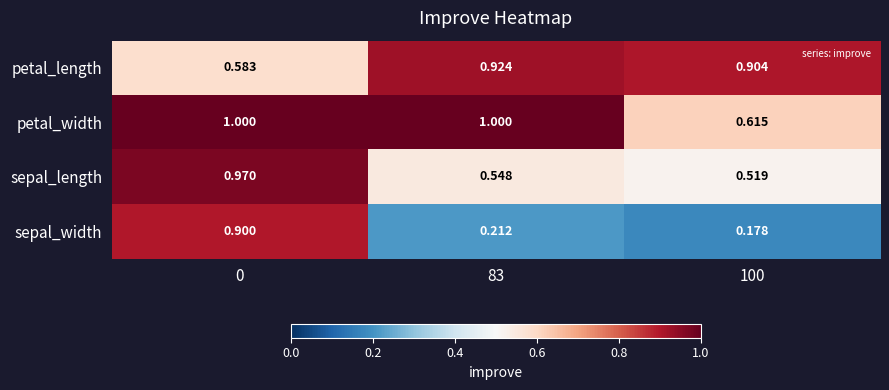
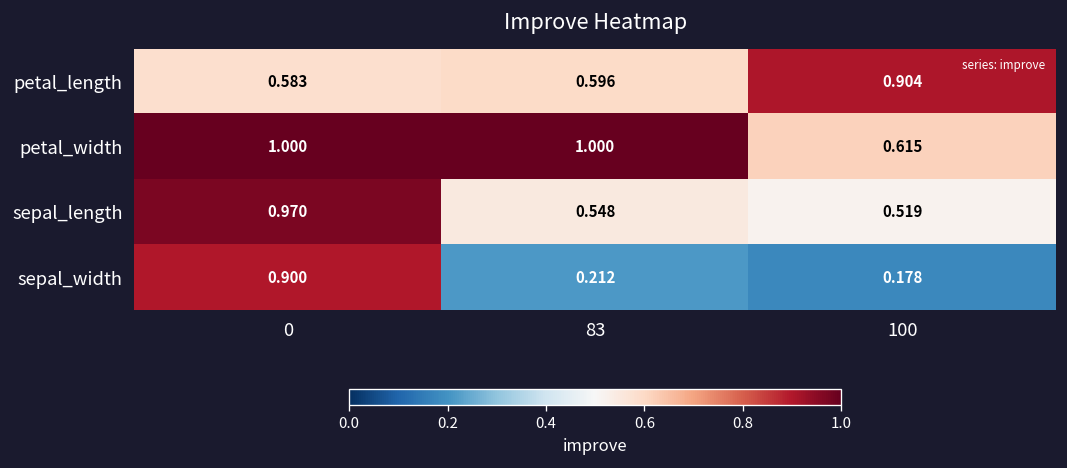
  {
    "petal_length": {
      "0": 0.583,
-     "83": 0.924,
+     "83": 0.596,
      "100": 0.904
    },
    "petal_width": {
      "0": 1.000,
      "83": 1.000,
      "100": 0.615
    },
    "sepal_length": {
      "0": 0.970,
      "83": 0.548,
      "100": 0.519
    },
    "sepal_width": {
      "0": 0.900,
      "83": 0.212,
      "100": 0.178
    }
  }
